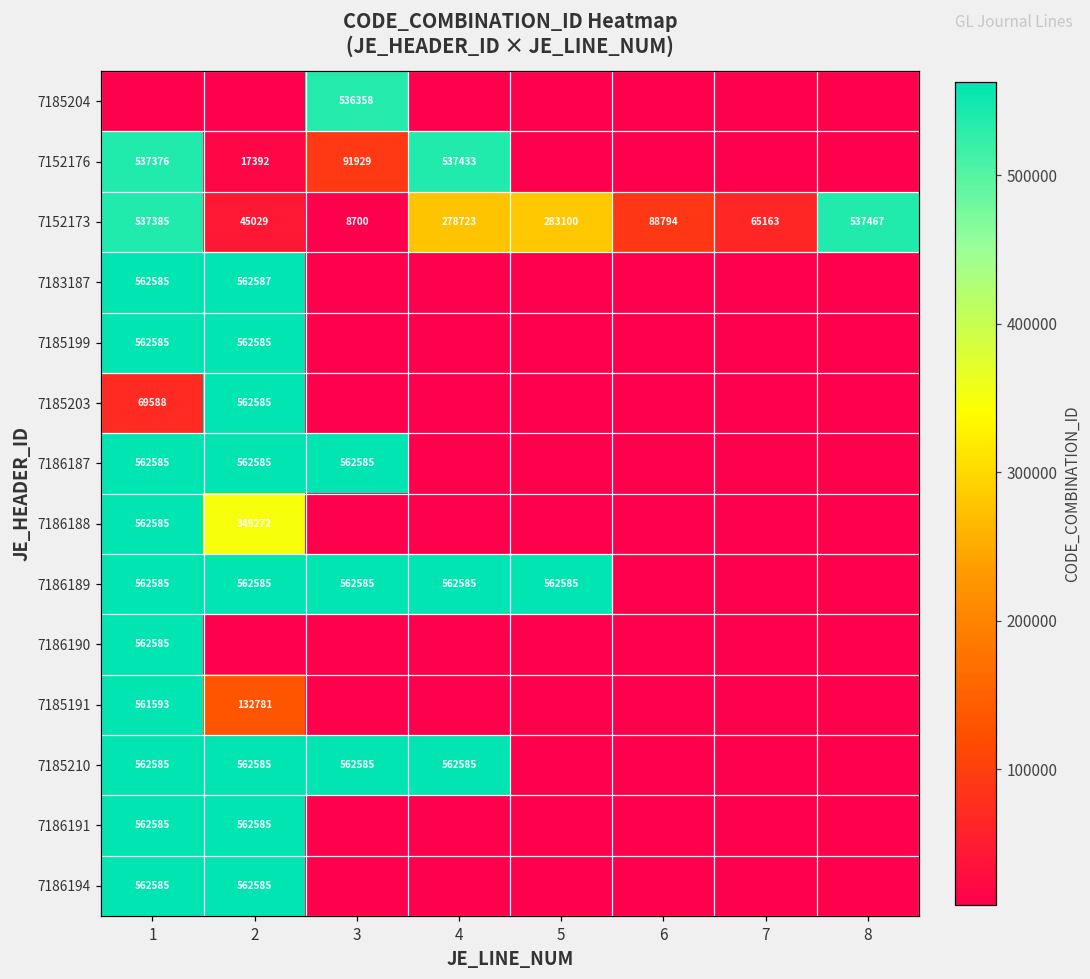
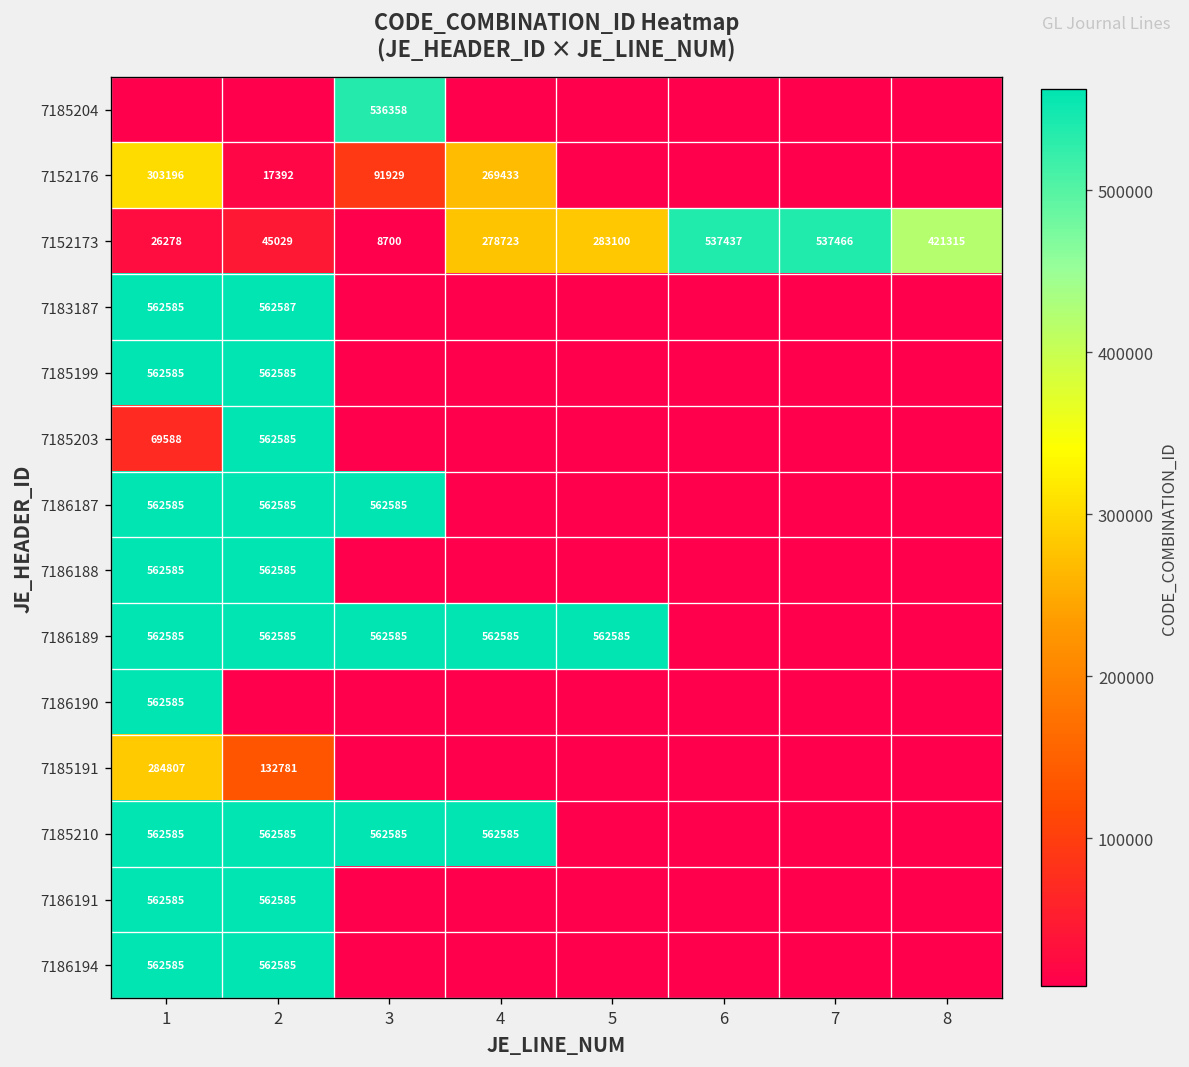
  {
    "7185204": {
      "3": 536358
    },
    "7152176": {
-     "1": 537376,
+     "1": 303196,
      "2": 17392,
      "3": 91929,
-     "4": 537433
+     "4": 269433
    },
    "7152173": {
-     "1": 537385,
+     "1": 26278,
      "2": 45029,
      "3": 8700,
      "4": 278723,
      "5": 283100,
-     "6": 88794,
-     "7": 65163,
-     "8": 537467
+     "6": 537437,
+     "7": 537466,
+     "8": 421315
    },
    "7183187": {
      "1": 562585,
      "2": 562587
    },
    "7185199": {
      "1": 562585,
      "2": 562585
    },
    "7185203": {
      "1": 69588,
      "2": 562585
    },
    "7186187": {
      "1": 562585,
      "2": 562585,
      "3": 562585
    },
    "7186188": {
      "1": 562585,
-     "2": 349272
+     "2": 562585
    },
    "7186189": {
      "1": 562585,
      "2": 562585,
      "3": 562585,
      "4": 562585,
      "5": 562585
    },
    "7186190": {
      "1": 562585
    },
    "7185191": {
-     "1": 561593,
+     "1": 284807,
      "2": 132781
    },
    "7185210": {
      "1": 562585,
      "2": 562585,
      "3": 562585,
      "4": 562585
    },
    "7186191": {
      "1": 562585,
      "2": 562585
    },
    "7186194": {
      "1": 562585,
      "2": 562585
    }
  }
